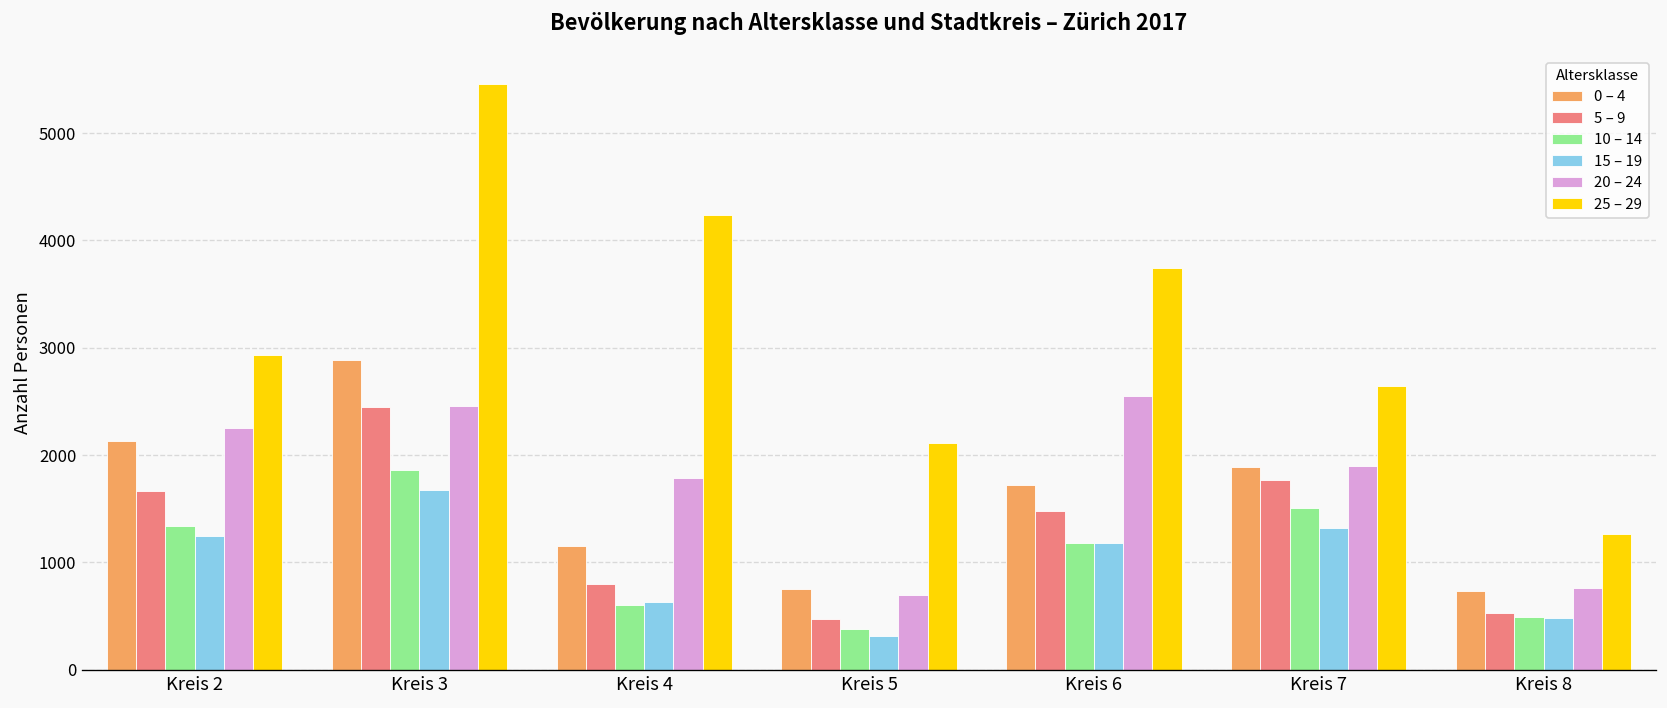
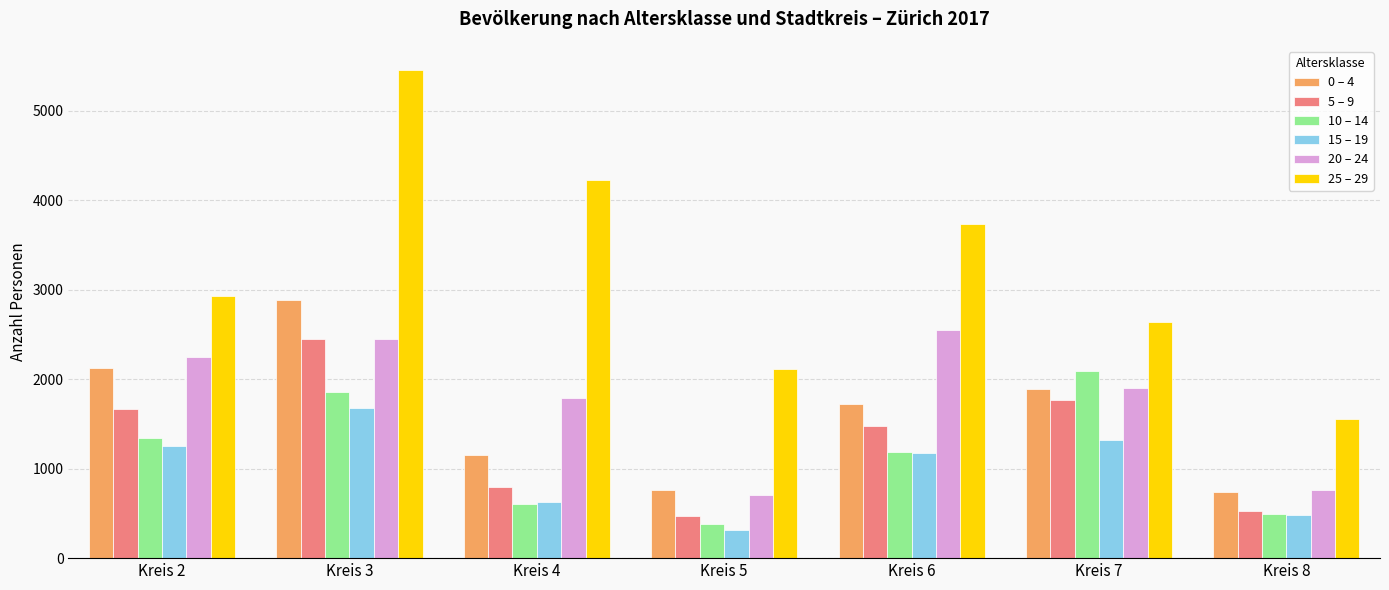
  {
    "10 – 14": {
      "Kreis 2": 1300,
      "Kreis 3": 1900,
      "Kreis 4": 600,
      "Kreis 5": 400,
      "Kreis 6": 1200,
-     "Kreis 7": 1500,
+     "Kreis 7": 2100,
      "Kreis 8": 500
    },
    "15 – 19": {
      "Kreis 2": 1200,
      "Kreis 3": 1700,
      "Kreis 4": 600,
      "Kreis 5": 300,
      "Kreis 6": 1200,
      "Kreis 7": 1300,
      "Kreis 8": 500
    },
    "20 – 24": {
      "Kreis 2": 2200,
      "Kreis 3": 2500,
      "Kreis 4": 1800,
      "Kreis 5": 700,
      "Kreis 6": 2600,
      "Kreis 7": 1900,
      "Kreis 8": 800
    },
    "25 – 29": {
      "Kreis 2": 2900,
      "Kreis 3": 5500,
      "Kreis 4": 4200,
      "Kreis 5": 2100,
      "Kreis 6": 3700,
      "Kreis 7": 2600,
-     "Kreis 8": 1300
+     "Kreis 8": 1600
    }
  }
